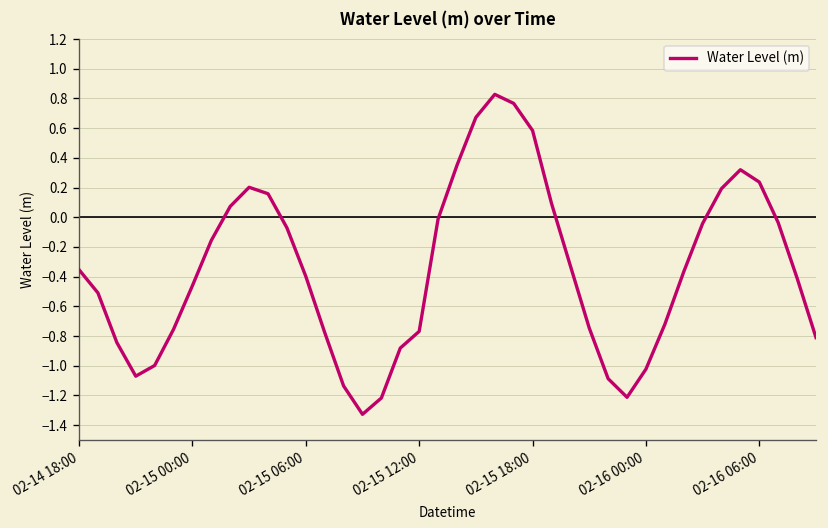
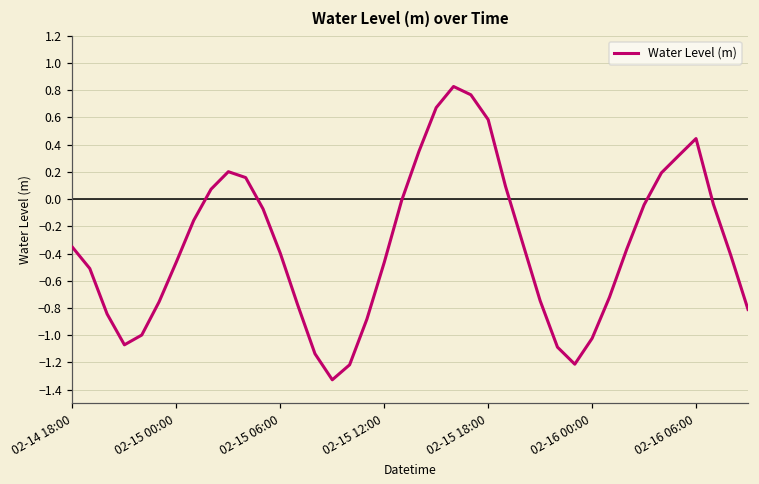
  {
    "02-14 18:00": -0.35,
    "02-15 00:00": -0.46,
    "02-15 06:00": -0.40,
-   "02-15 12:00": -0.77,
+   "02-15 12:00": -0.46,
    "02-15 18:00": 0.58,
    "02-16 00:00": -1.02,
-   "02-16 06:00": 0.24
+   "02-16 06:00": 0.44
  }
